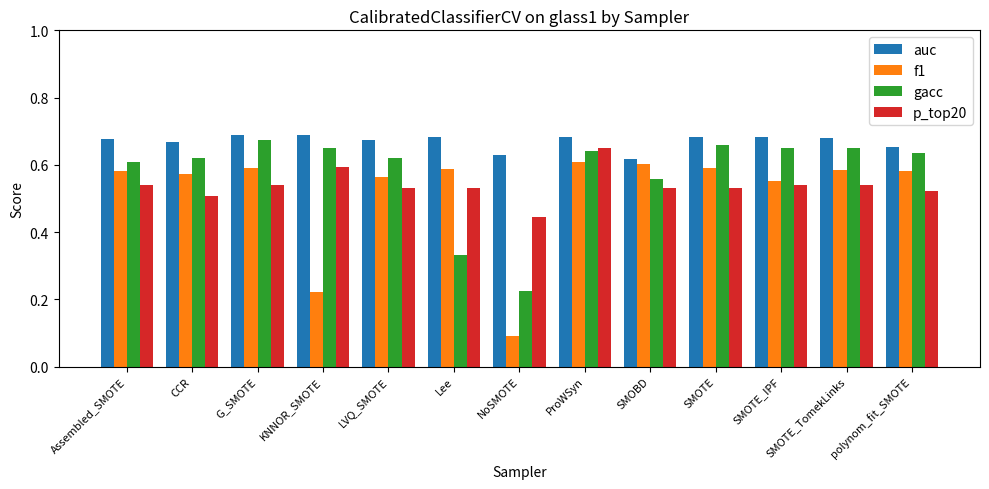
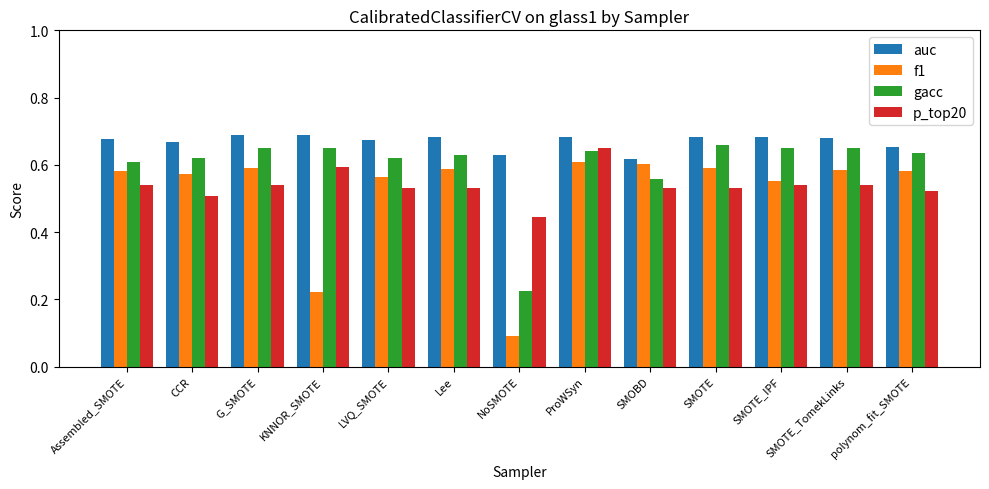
  {
    "auc": {
      "Assembled_SMOTE": 0.68,
      "CCR": 0.67,
      "G_SMOTE": 0.69,
      "KNNOR_SMOTE": 0.69,
      "LVQ_SMOTE": 0.68,
      "Lee": 0.68,
      "NoSMOTE": 0.63,
      "ProWSyn": 0.68,
      "SMOBD": 0.62,
      "SMOTE": 0.68,
      "SMOTE_IPF": 0.68,
      "SMOTE_TomekLinks": 0.68,
      "polynom_fit_SMOTE": 0.65
    },
    "f1": {
      "Assembled_SMOTE": 0.58,
      "CCR": 0.57,
      "G_SMOTE": 0.59,
      "KNNOR_SMOTE": 0.22,
      "LVQ_SMOTE": 0.57,
      "Lee": 0.59,
      "NoSMOTE": 0.09,
      "ProWSyn": 0.61,
      "SMOBD": 0.60,
      "SMOTE": 0.59,
      "SMOTE_IPF": 0.55,
      "SMOTE_TomekLinks": 0.59,
      "polynom_fit_SMOTE": 0.58
    },
    "gacc": {
      "Assembled_SMOTE": 0.61,
      "CCR": 0.62,
-     "G_SMOTE": 0.67,
+     "G_SMOTE": 0.65,
      "KNNOR_SMOTE": 0.65,
      "LVQ_SMOTE": 0.62,
-     "Lee": 0.33,
+     "Lee": 0.63,
      "NoSMOTE": 0.22,
      "ProWSyn": 0.64,
      "SMOBD": 0.56,
      "SMOTE": 0.66,
      "SMOTE_IPF": 0.65,
      "SMOTE_TomekLinks": 0.65,
      "polynom_fit_SMOTE": 0.64
    },
    "p_top20": {
      "Assembled_SMOTE": 0.54,
      "CCR": 0.51,
      "G_SMOTE": 0.54,
      "KNNOR_SMOTE": 0.59,
      "LVQ_SMOTE": 0.53,
      "Lee": 0.53,
      "NoSMOTE": 0.45,
      "ProWSyn": 0.65,
      "SMOBD": 0.53,
      "SMOTE": 0.53,
      "SMOTE_IPF": 0.54,
      "SMOTE_TomekLinks": 0.54,
      "polynom_fit_SMOTE": 0.52
    }
  }
